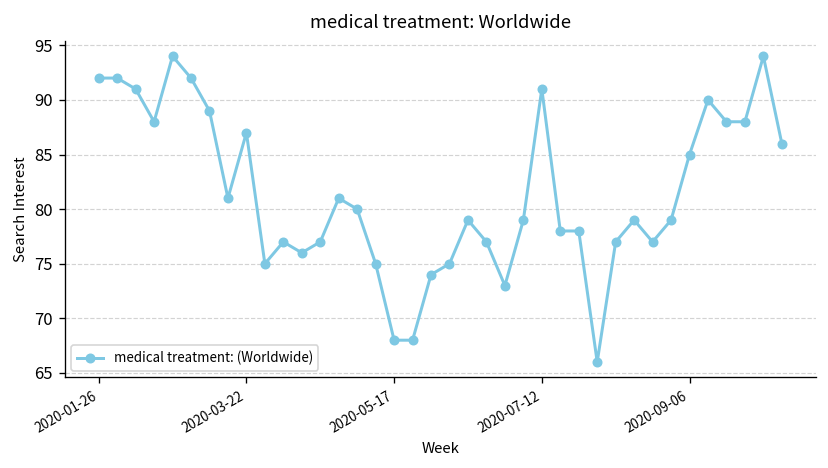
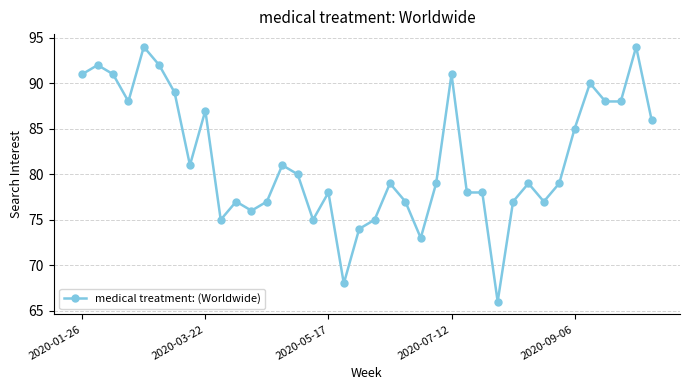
  {
-   "2020-01-26": 92,
+   "2020-01-26": 91,
    "2020-03-22": 87,
-   "2020-05-17": 68,
+   "2020-05-17": 78,
    "2020-07-12": 91,
    "2020-09-06": 85
  }
